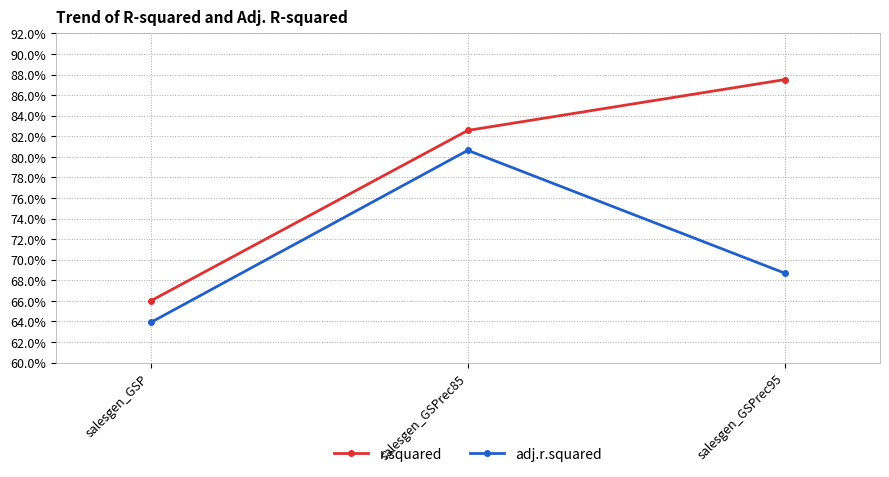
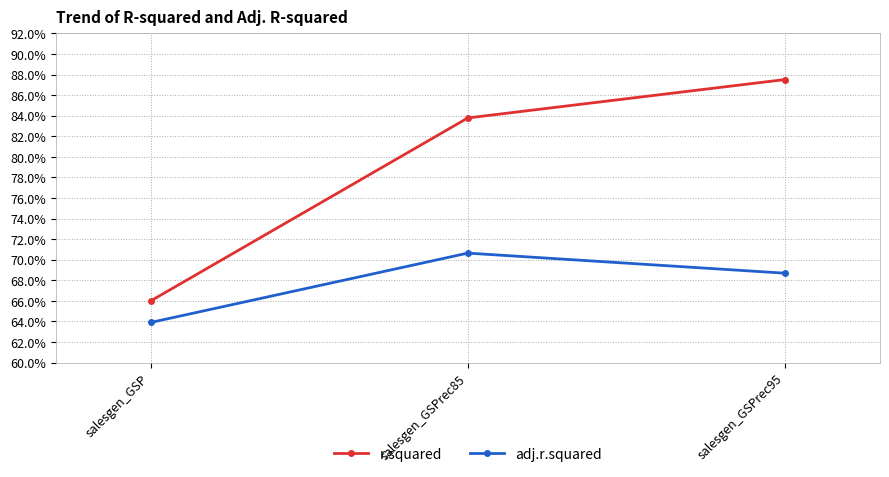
  {
    "r.squared": {
      "salesgen_GSP": "66.0%",
-     "salesgen_GSPrec85": "82.6%",
+     "salesgen_GSPrec85": "83.8%",
      "salesgen_GSPrec95": "87.5%"
    },
    "adj.r.squared": {
      "salesgen_GSP": "63.9%",
-     "salesgen_GSPrec85": "80.6%",
+     "salesgen_GSPrec85": "70.6%",
      "salesgen_GSPrec95": "68.7%"
    }
  }
